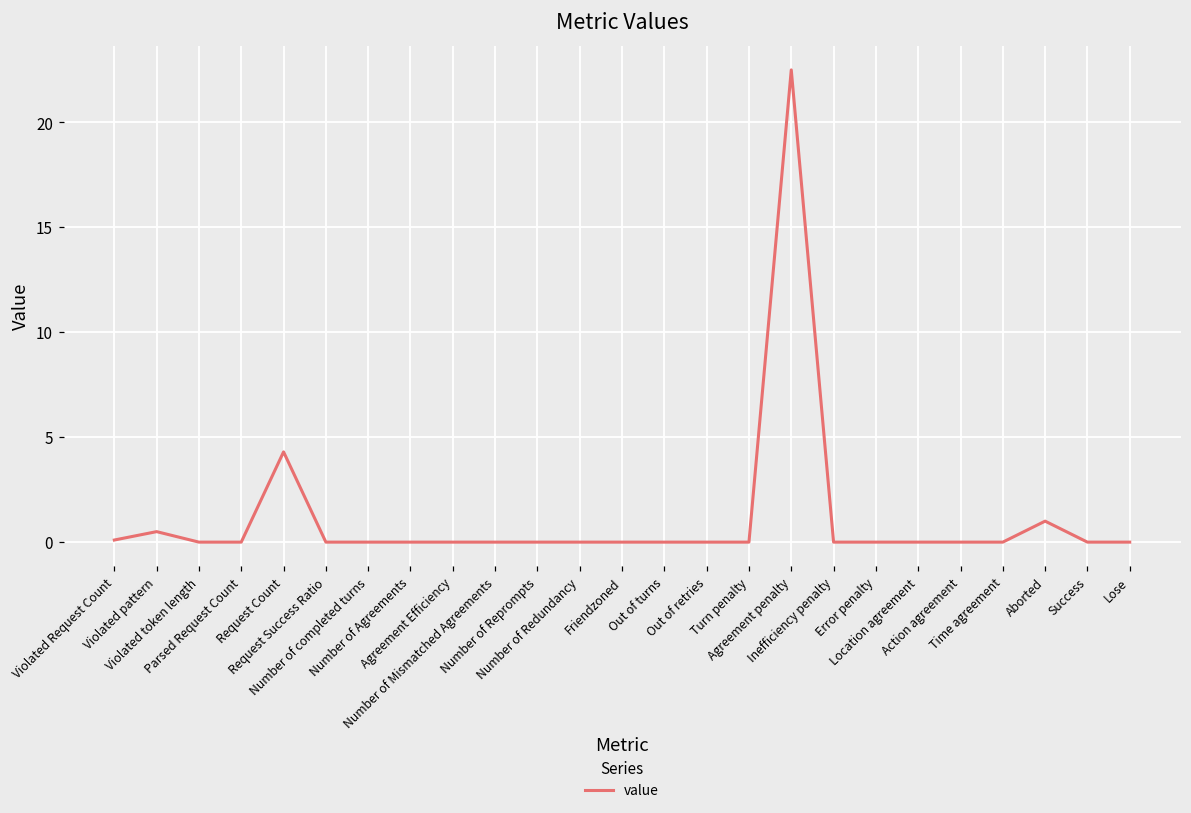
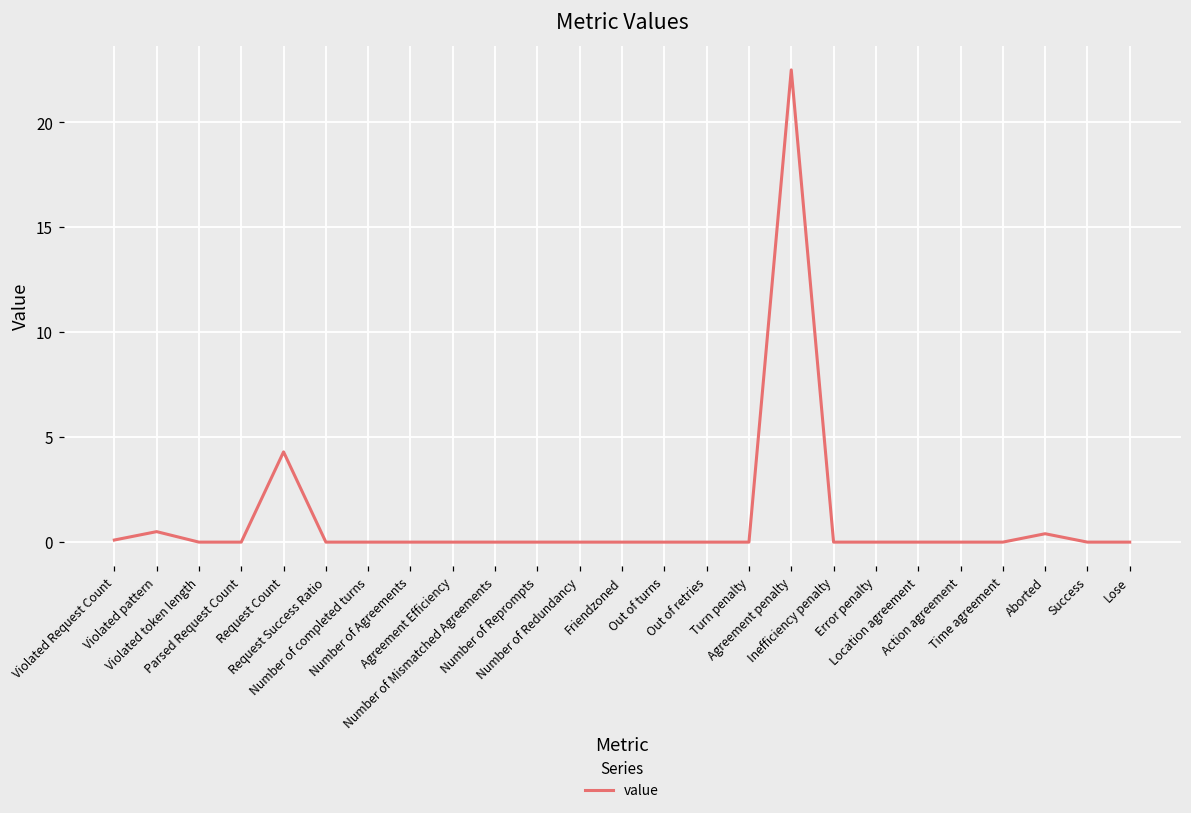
  {
    "Violated Request Count": 0.1,
    "Violated pattern": 0.5,
    "Violated token length": 0.0,
    "Parsed Request Count": 0.0,
    "Request Count": 4.3,
    "Request Success Ratio": 0.0,
    "Number of completed turns": 0.0,
    "Number of Agreements": 0.0,
    "Agreement Efficiency": 0.0,
    "Number of Mismatched Agreements": 0.0,
    "Number of Reprompts": 0.0,
    "Number of Redundancy": 0.0,
    "Friendzoned": 0.0,
    "Out of turns": 0.0,
    "Out of retries": 0.0,
    "Turn penalty": 0.0,
    "Agreement penalty": 22.5,
    "Inefficiency penalty": 0.0,
    "Error penalty": 0.0,
    "Location agreement": 0.0,
    "Action agreement": 0.0,
    "Time agreement": 0.0,
-   "Aborted": 1.0,
+   "Aborted": 0.4,
    "Success": 0.0,
    "Lose": 0.0
  }
